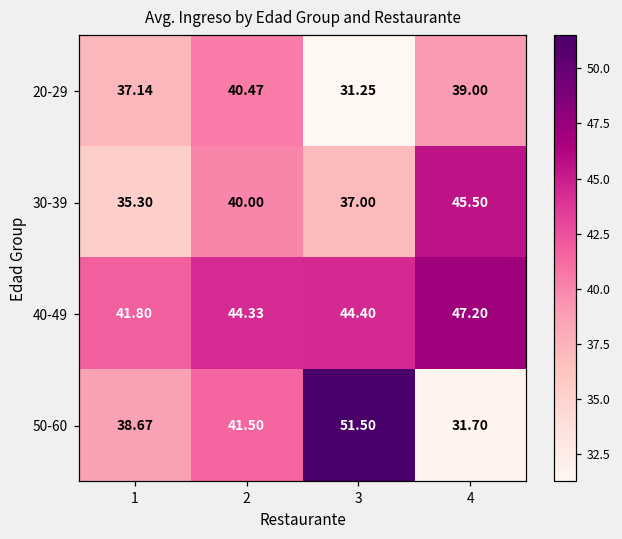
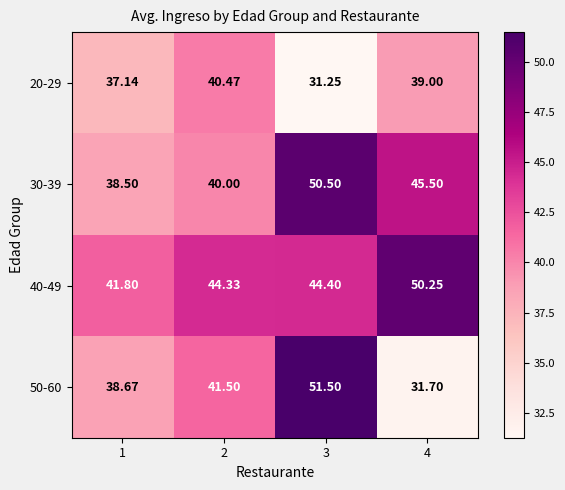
  {
    "20-29": {
      "1": 37.14,
      "2": 40.47,
      "3": 31.25,
      "4": 39.00
    },
    "30-39": {
-     "1": 35.30,
+     "1": 38.50,
      "2": 40.00,
-     "3": 37.00,
+     "3": 50.50,
      "4": 45.50
    },
    "40-49": {
      "1": 41.80,
      "2": 44.33,
      "3": 44.40,
-     "4": 47.20
+     "4": 50.25
    },
    "50-60": {
      "1": 38.67,
      "2": 41.50,
      "3": 51.50,
      "4": 31.70
    }
  }
